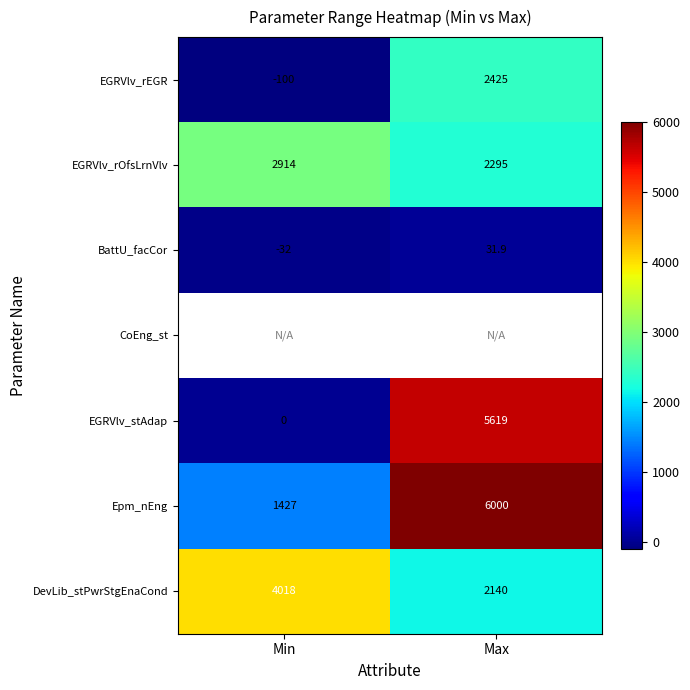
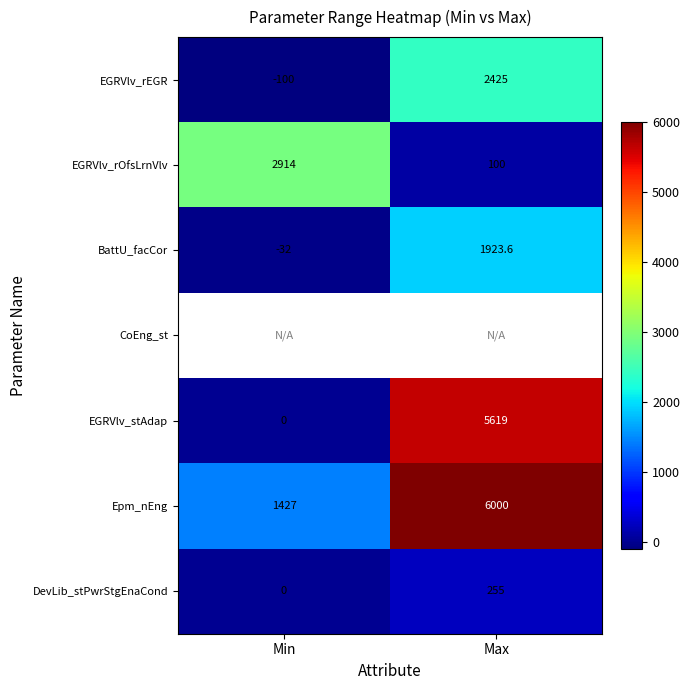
  {
    "EGRVlv_rEGR": {
      "Min": -100,
      "Max": 2425
    },
    "EGRVlv_rOfsLrnVlv": {
      "Min": 2914,
-     "Max": 2295
+     "Max": 100
    },
    "BattU_facCor": {
      "Min": -32,
-     "Max": 31.9
+     "Max": 1923.6
    },
    "EGRVlv_stAdap": {
      "Min": 0,
      "Max": 5619
    },
    "Epm_nEng": {
      "Min": 1427,
      "Max": 6000
    },
    "DevLib_stPwrStgEnaCond": {
-     "Min": 4018,
-     "Max": 2140
+     "Min": 0,
+     "Max": 255
    }
  }
